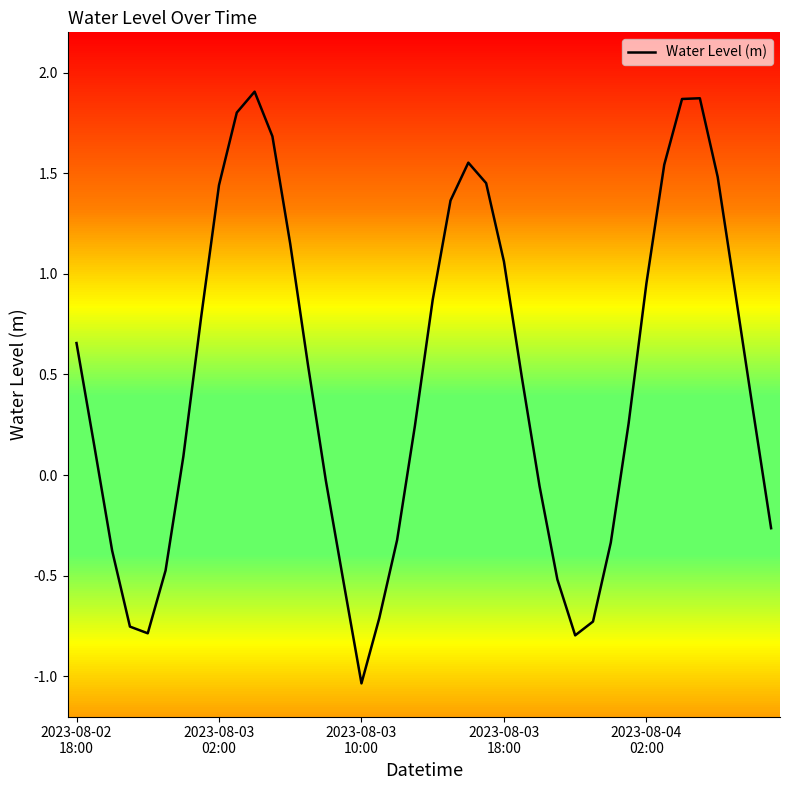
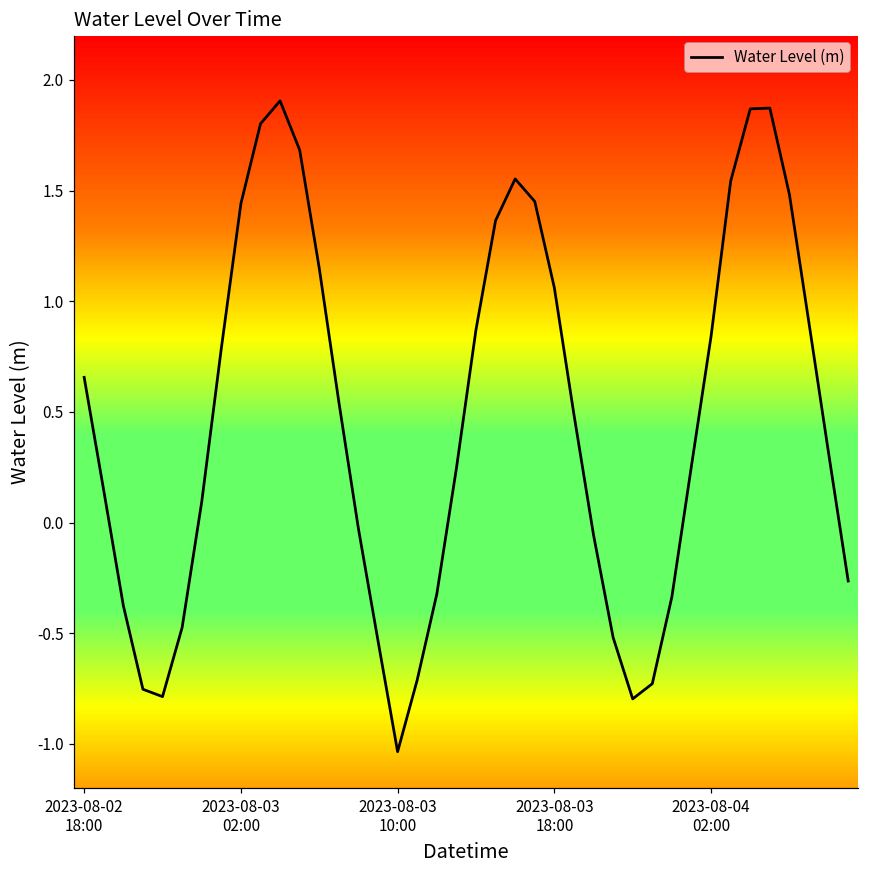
  {
    "Water Level (m)": {
      "2023-08-02 18:00": 0.66,
      "2023-08-03 02:00": 1.44,
      "2023-08-03 10:00": -1.04,
      "2023-08-03 18:00": 1.06,
-     "2023-08-04 02:00": 0.95
+     "2023-08-04 02:00": 0.84
    }
  }
